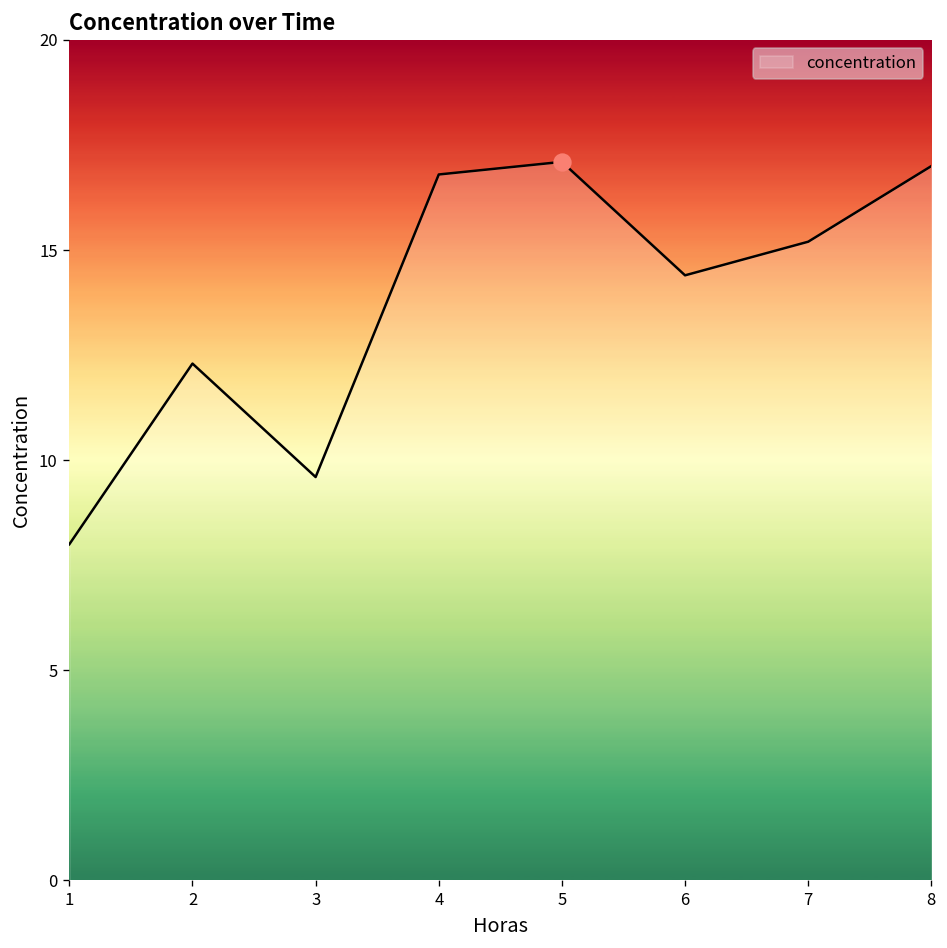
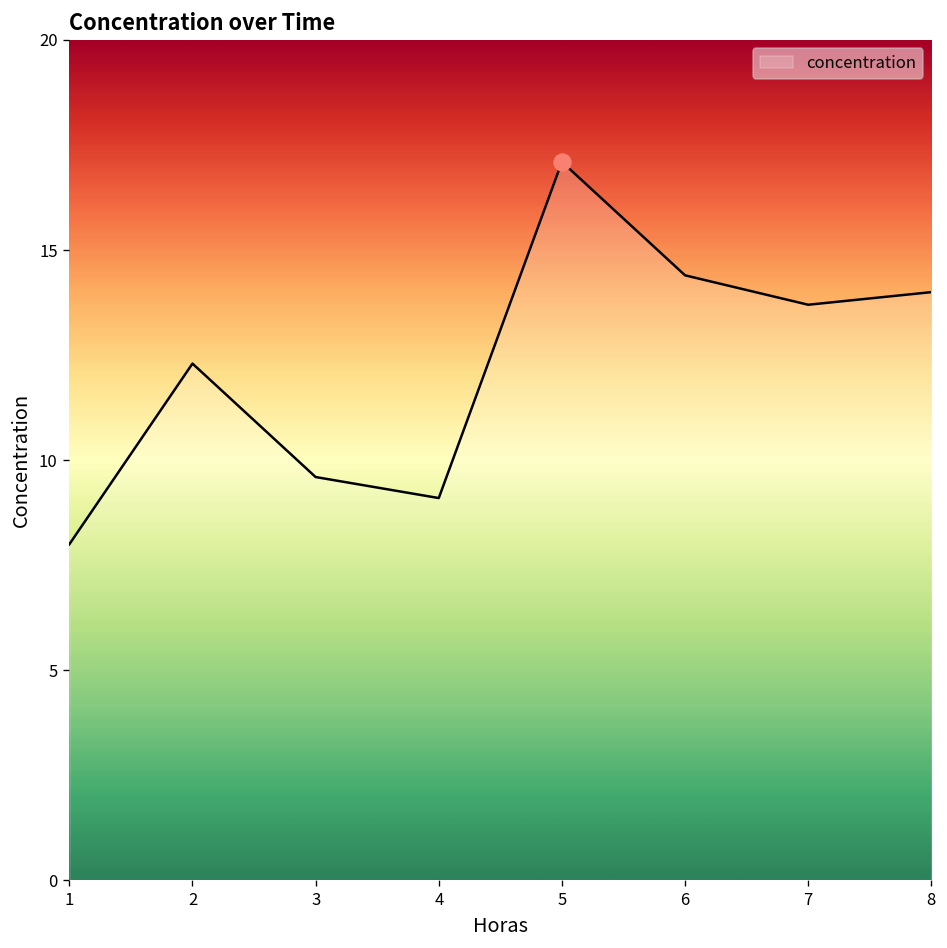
  {
    "concentration": {
      "1": 8.0,
      "2": 12.3,
      "3": 9.6,
-     "4": 16.8,
+     "4": 9.1,
      "6": 14.4,
-     "7": 15.2,
-     "8": 17
+     "7": 13.7,
+     "8": 14
    }
  }
